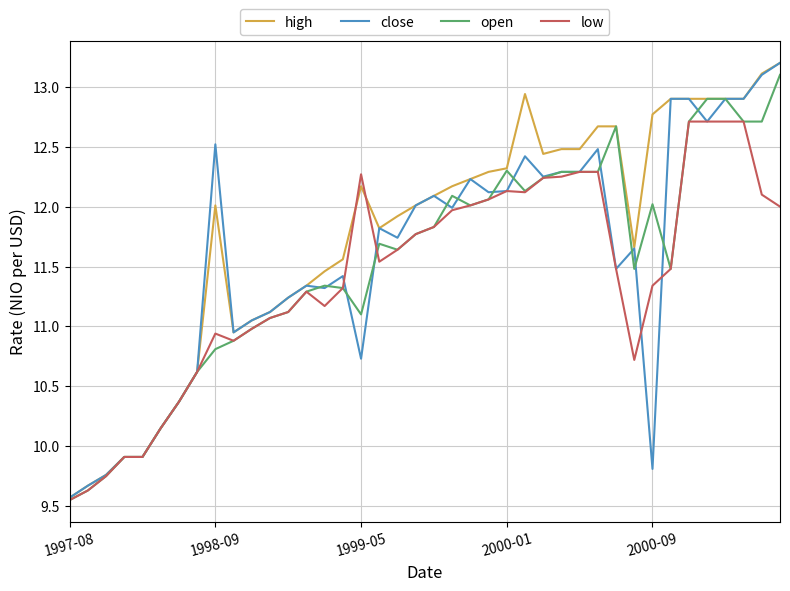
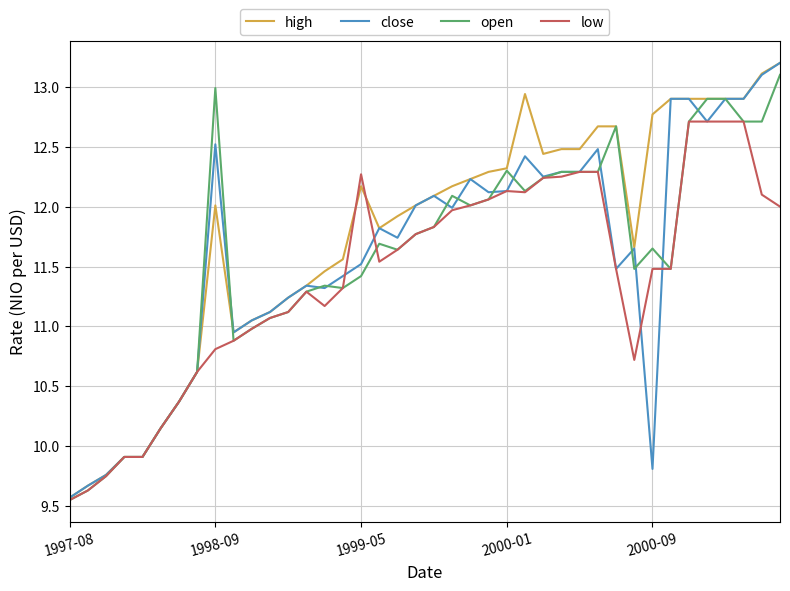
  {
    "high": {
      "1998-09": 12.01,
      "1999-05": 12.17,
      "2000-09": 12.77
    },
    "close": {
      "1998-09": 12.52,
-     "1999-05": 10.73,
+     "1999-05": 11.52,
      "2000-09": 9.81
    },
    "open": {
-     "1998-09": 10.81,
-     "1999-05": 11.10,
-     "2000-09": 12.02
+     "1998-09": 12.99,
+     "1999-05": 11.42,
+     "2000-09": 11.65
    },
    "low": {
-     "1998-09": 10.94,
+     "1998-09": 10.81,
      "1999-05": 12.27,
-     "2000-09": 11.34
+     "2000-09": 11.48
    }
  }
